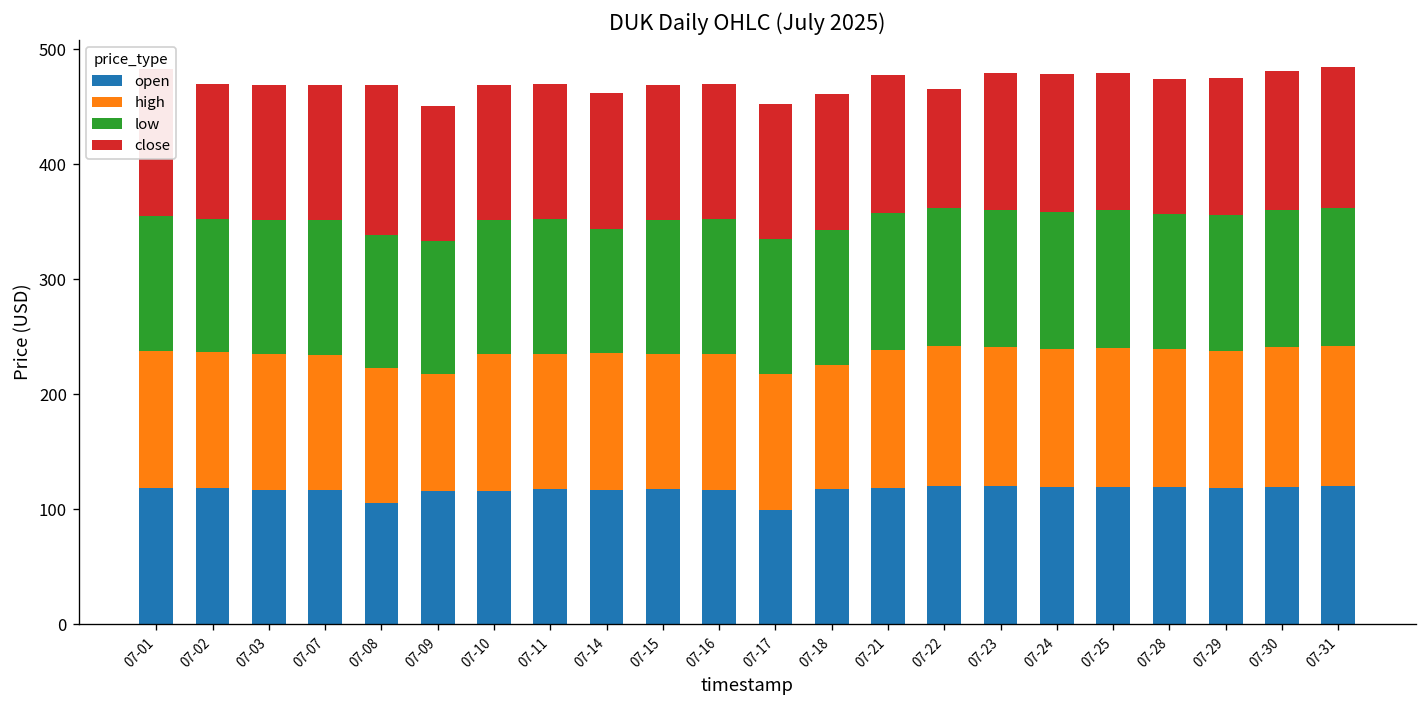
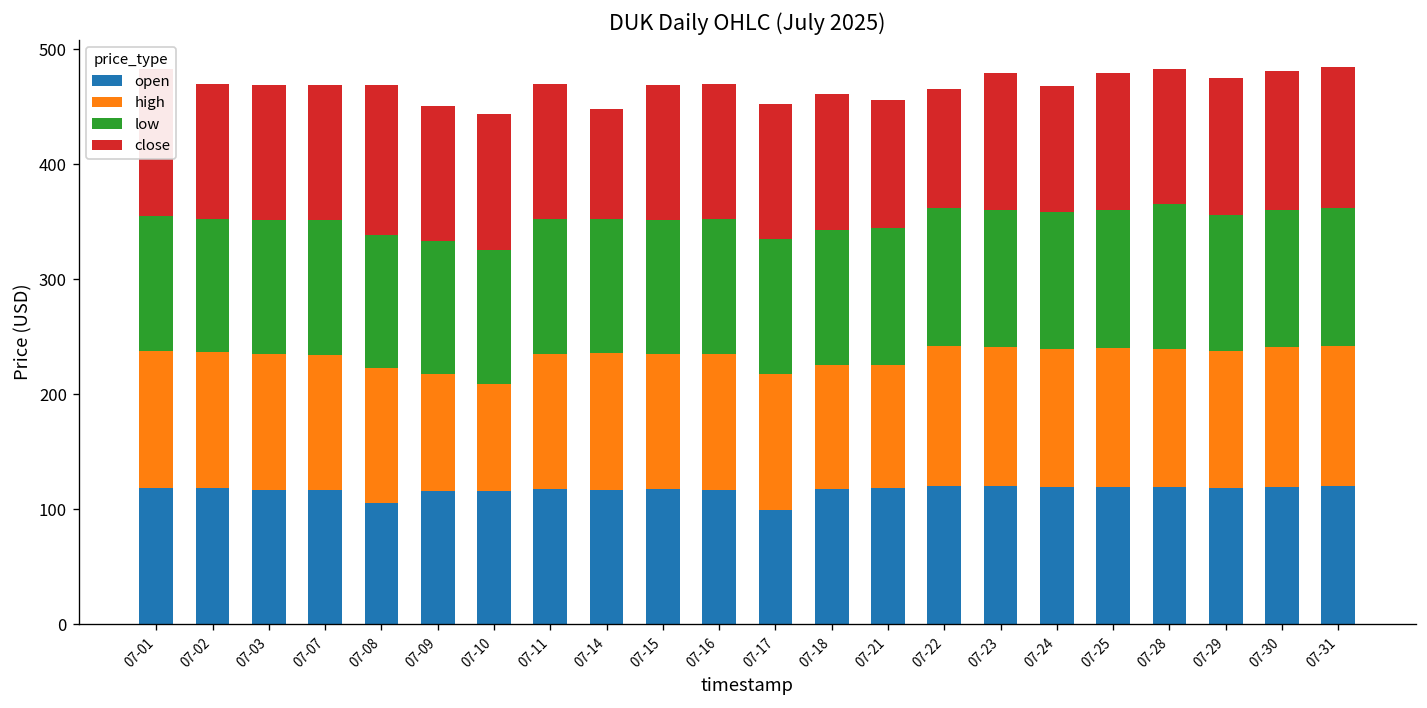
  {
    "open": {
      "07-01": 120,
      "07-02": 120,
      "07-03": 120,
      "07-07": 120,
      "07-08": 110,
      "07-09": 120,
      "07-10": 120,
      "07-11": 120,
      "07-14": 120,
      "07-15": 120,
      "07-16": 120,
      "07-17": 100,
      "07-18": 120,
      "07-21": 120,
      "07-22": 120,
      "07-23": 120,
      "07-24": 120,
      "07-25": 120,
      "07-28": 120,
      "07-29": 120,
      "07-30": 120,
      "07-31": 120
    },
    "high": {
      "07-01": 120,
      "07-02": 120,
      "07-03": 120,
      "07-07": 120,
      "07-08": 120,
      "07-09": 100,
-     "07-10": 120,
+     "07-10": 90,
      "07-11": 120,
      "07-14": 120,
      "07-15": 120,
      "07-16": 120,
      "07-17": 120,
      "07-18": 110,
-     "07-21": 120,
+     "07-21": 110,
      "07-22": 120,
      "07-23": 120,
      "07-24": 120,
      "07-25": 120,
      "07-28": 120,
      "07-29": 120,
      "07-30": 120,
      "07-31": 120
    },
    "low": {
      "07-01": 120,
      "07-02": 120,
      "07-03": 120,
      "07-07": 120,
      "07-08": 120,
      "07-09": 120,
      "07-10": 120,
      "07-11": 120,
-     "07-14": 110,
+     "07-14": 120,
      "07-15": 120,
      "07-16": 120,
      "07-17": 120,
      "07-18": 120,
      "07-21": 120,
      "07-22": 120,
      "07-23": 120,
      "07-24": 120,
      "07-25": 120,
-     "07-28": 120,
+     "07-28": 130,
      "07-29": 120,
      "07-30": 120,
      "07-31": 120
    },
    "close": {
      "07-02": 120,
      "07-03": 120,
      "07-07": 120,
      "07-08": 130,
      "07-09": 120,
      "07-10": 120,
      "07-11": 120,
-     "07-14": 120,
+     "07-14": 100,
      "07-15": 120,
      "07-16": 120,
      "07-17": 120,
      "07-18": 120,
-     "07-21": 120,
+     "07-21": 110,
      "07-22": 100,
      "07-23": 120,
-     "07-24": 120,
+     "07-24": 110,
      "07-25": 120,
      "07-28": 120,
      "07-29": 120,
      "07-30": 120,
      "07-31": 120
    }
  }
